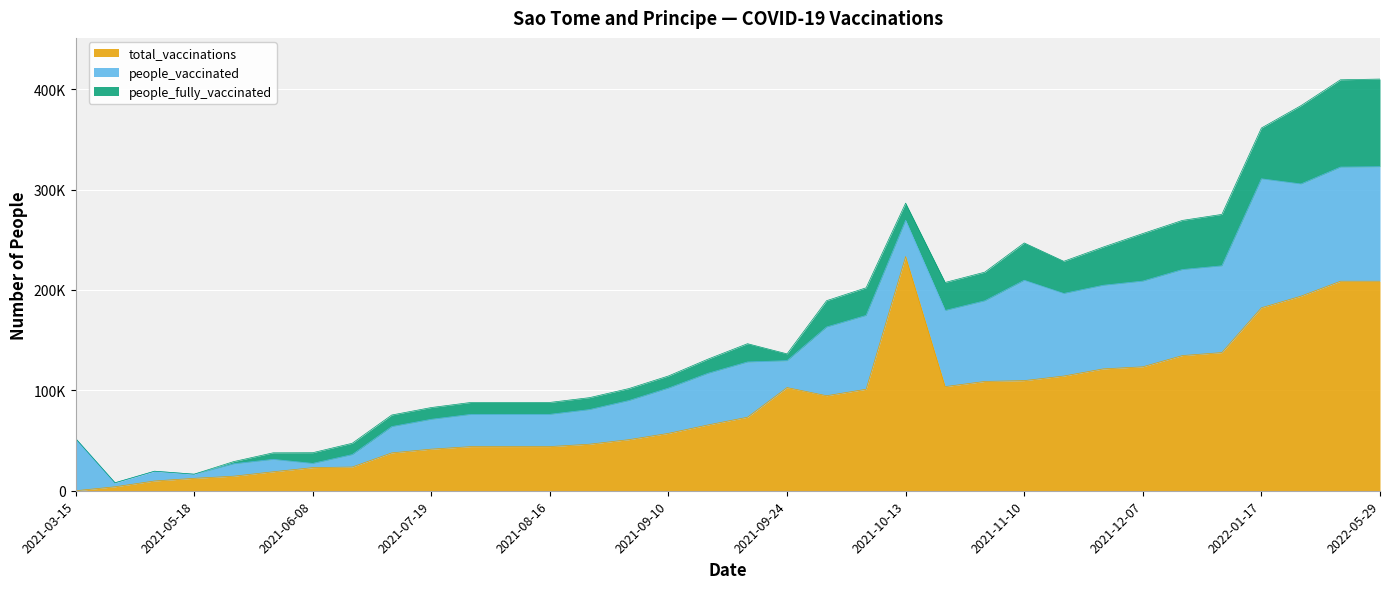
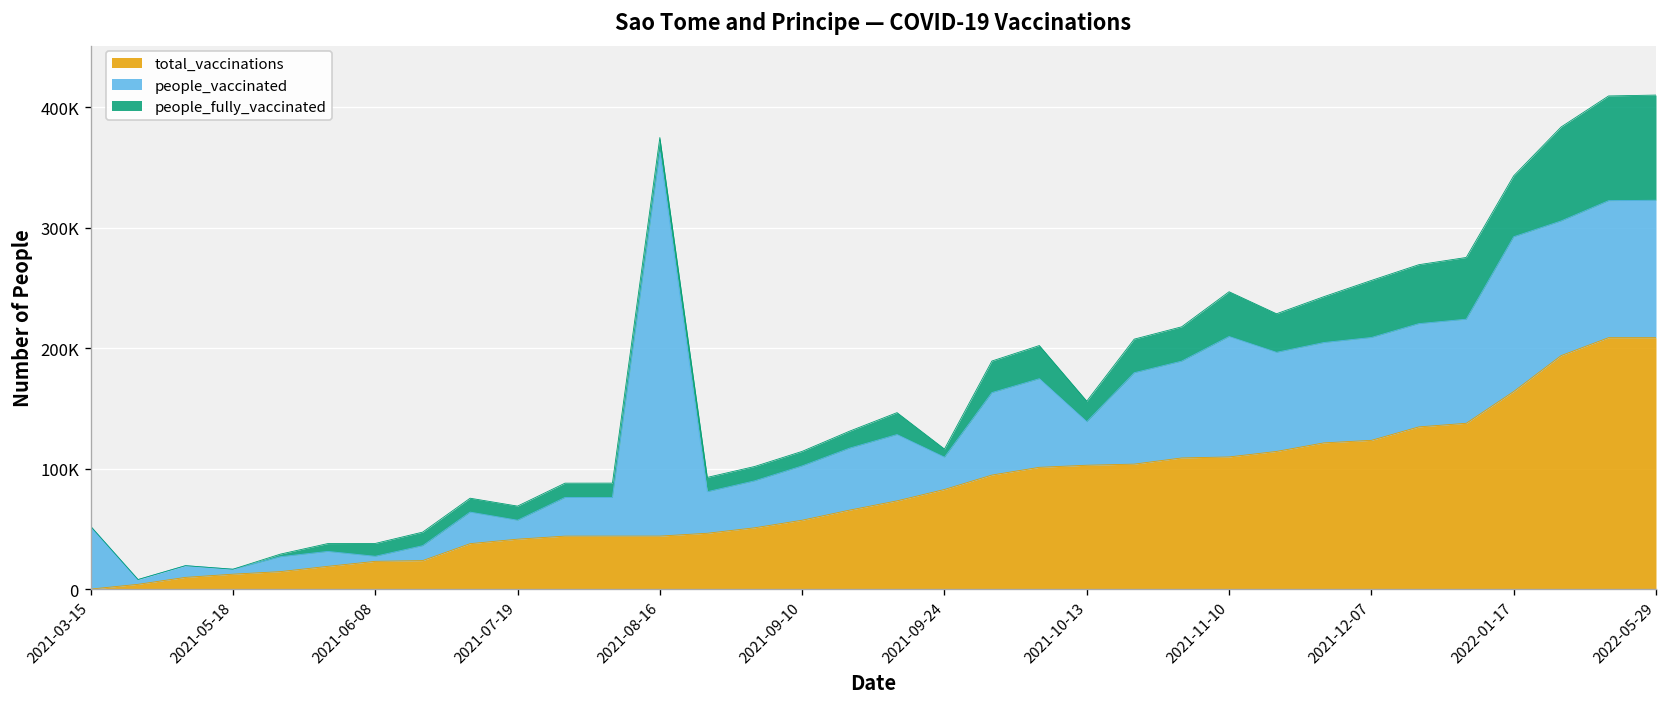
  {
    "total_vaccinations": {
      "2021-03-15": 0,
      "2021-05-18": 12000,
      "2021-06-08": 23000,
      "2021-07-19": 41000,
      "2021-08-16": 44000,
      "2021-09-10": 57000,
-     "2021-09-24": 103000,
-     "2021-10-13": 233000,
+     "2021-09-24": 83000,
+     "2021-10-13": 103000,
      "2021-11-10": 110000,
      "2021-12-07": 123000,
-     "2022-01-17": 182000,
+     "2022-01-17": 164000,
      "2022-05-29": 209000
    },
    "people_vaccinated": {
      "2021-06-08": 4000,
-     "2021-07-19": 30000,
-     "2021-08-16": 32000,
+     "2021-07-19": 16000,
+     "2021-08-16": 319000,
      "2021-09-10": 45000,
      "2021-09-24": 27000,
      "2021-10-13": 36000,
      "2021-11-10": 100000,
      "2021-12-07": 85000,
      "2022-01-17": 128000,
      "2022-05-29": 114000
    },
    "people_fully_vaccinated": {
      "2021-06-08": 11000,
      "2021-07-19": 12000,
      "2021-08-16": 12000,
      "2021-09-10": 12000,
      "2021-09-24": 7000,
      "2021-10-13": 17000,
      "2021-11-10": 37000,
      "2021-12-07": 47000,
      "2022-01-17": 51000,
      "2022-05-29": 87000
    }
  }
